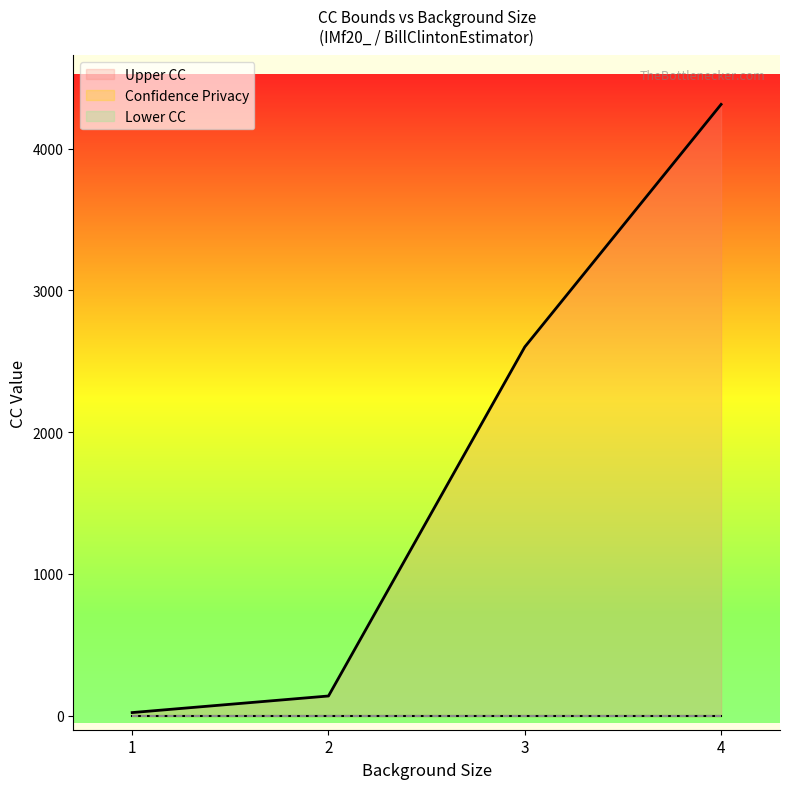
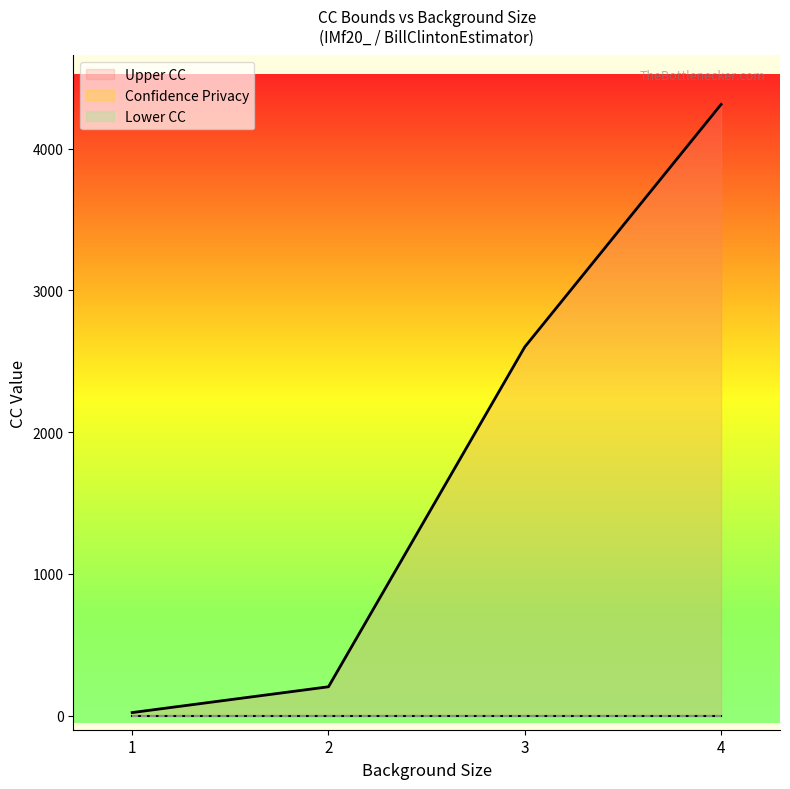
  {
    "Upper CC": {
      "1": 20,
-     "2": 140,
+     "2": 200,
      "3": 2600,
      "4": 4310
    },
    "Lower CC": {
      "1": 0,
      "2": 0,
      "3": 0,
      "4": 0
    }
  }
